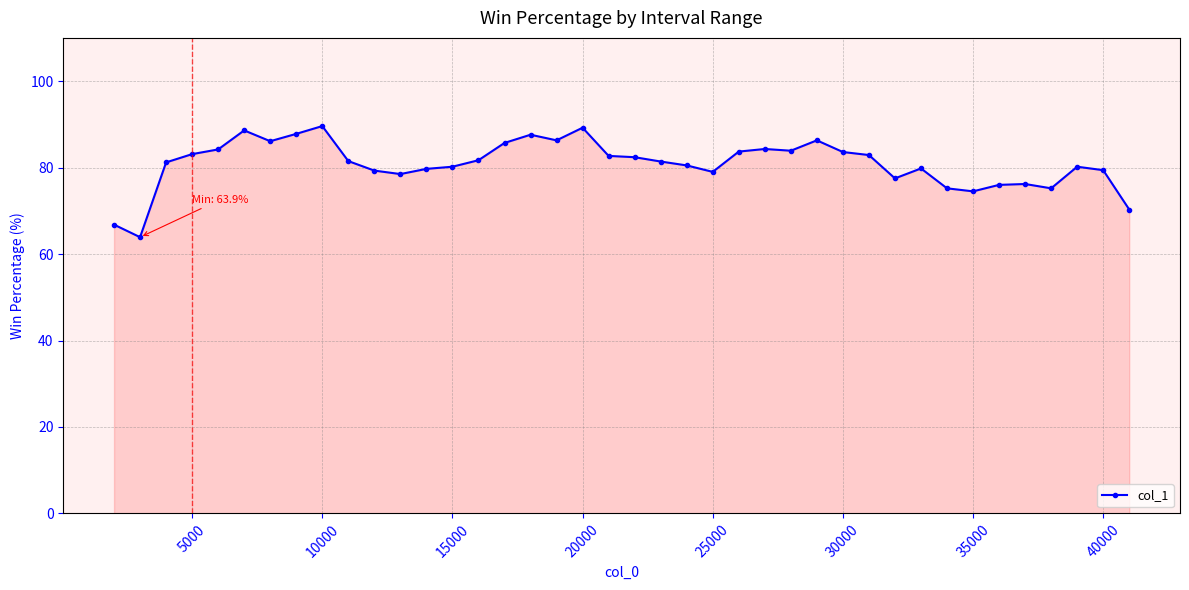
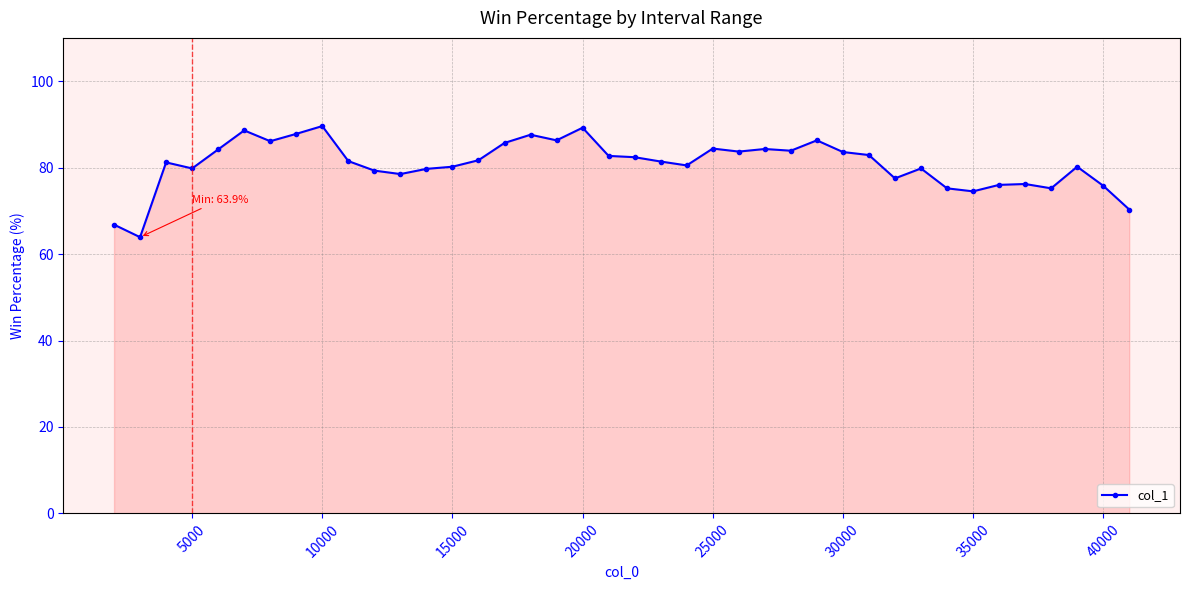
  {
-   "5000": 83,
+   "5000": 80,
    "10000": 90,
    "15000": 80,
    "20000": 89,
-   "25000": 79,
+   "25000": 84,
    "30000": 84,
    "35000": 75,
-   "40000": 79
+   "40000": 76
  }
